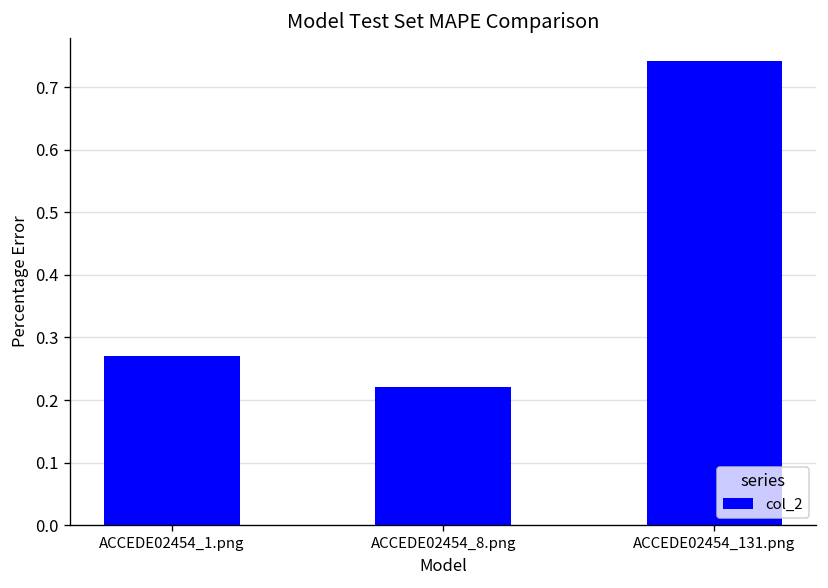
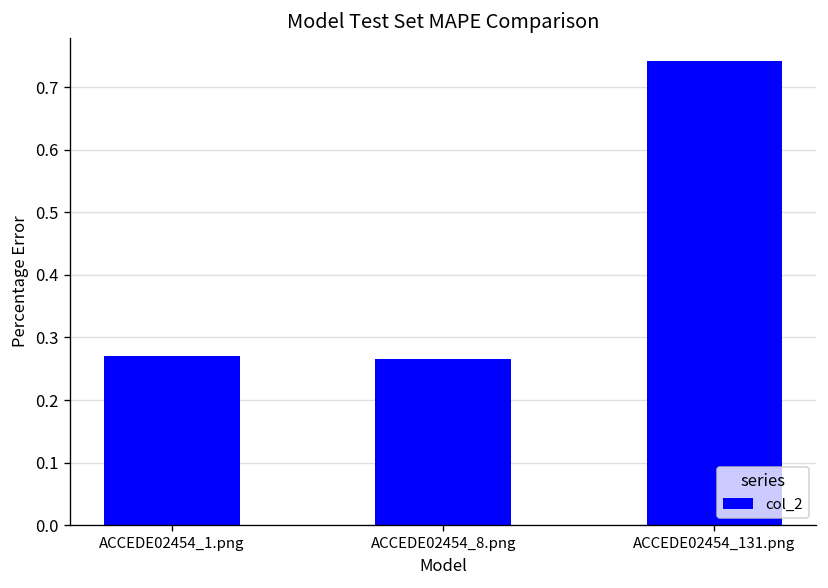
  {
    "ACCEDE02454_1.png": 0.27,
-   "ACCEDE02454_8.png": 0.22,
+   "ACCEDE02454_8.png": 0.26,
    "ACCEDE02454_131.png": 0.74
  }
